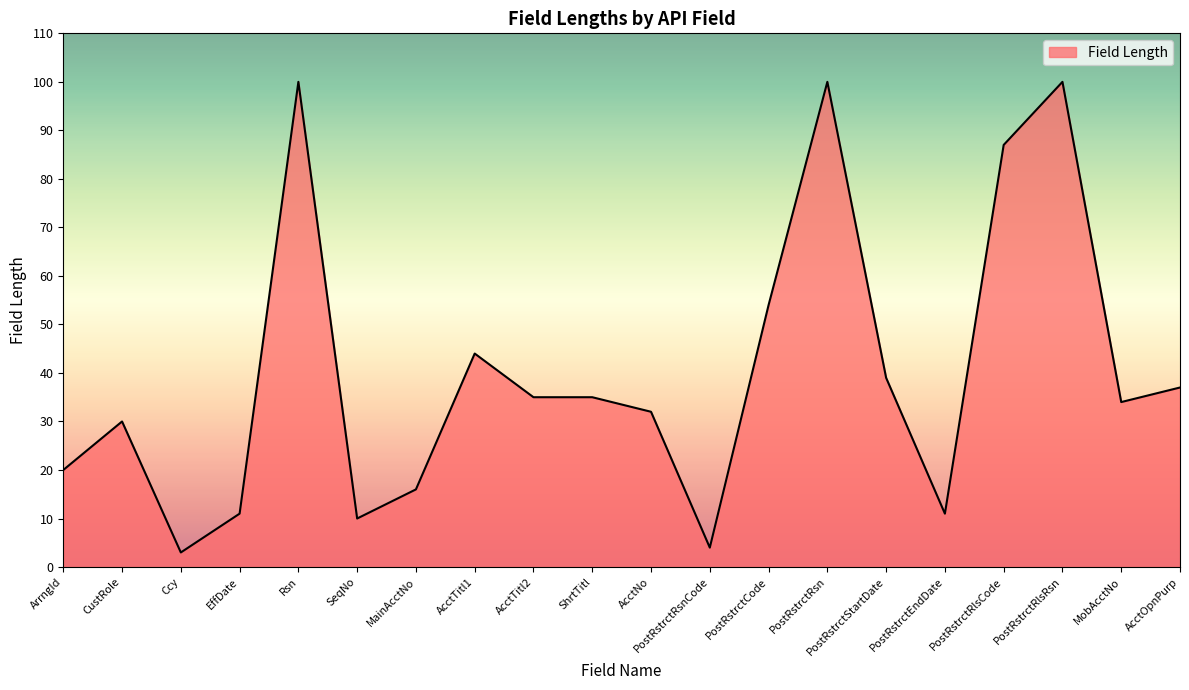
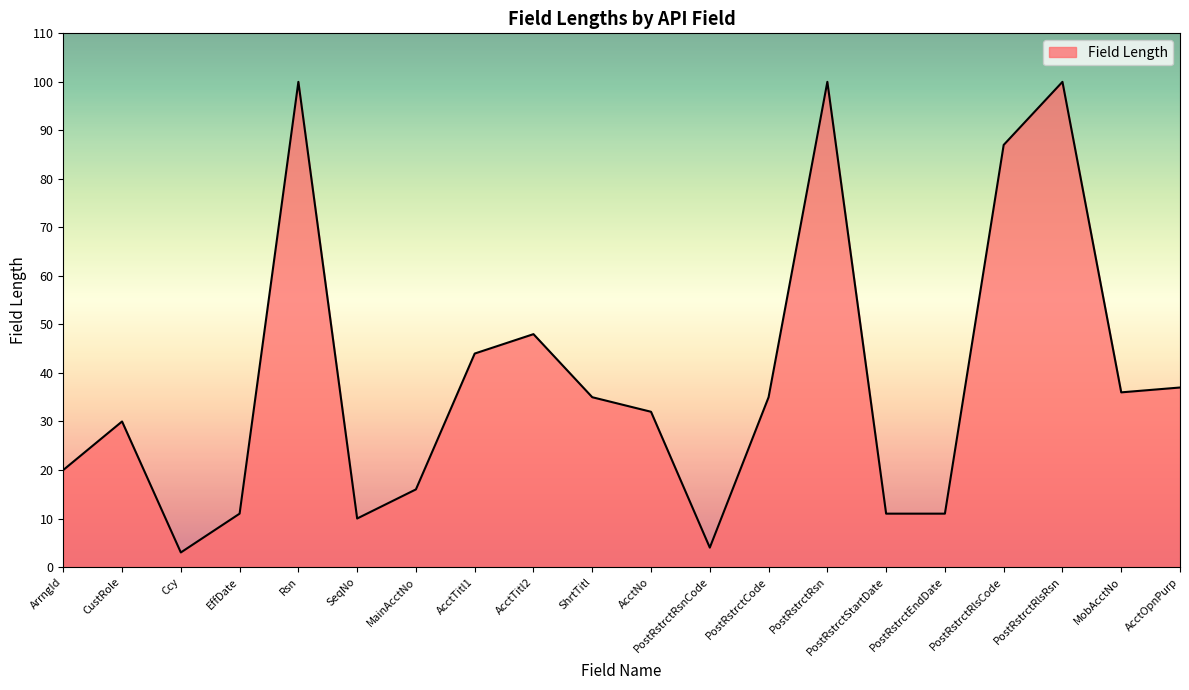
  {
    "ArrngId": 20,
    "CustRole": 30,
    "Ccy": 3,
    "EffDate": 11,
    "Rsn": 100,
    "SeqNo": 10,
    "MainAcctNo": 16,
    "AcctTitl1": 44,
-   "AcctTitl2": 35,
+   "AcctTitl2": 48,
    "ShrtTitl": 35,
    "AcctNo": 32,
    "PostRstrctRsnCode": 4,
-   "PostRstrctCode": 54,
+   "PostRstrctCode": 35,
    "PostRstrctRsn": 100,
-   "PostRstrctStartDate": 39,
+   "PostRstrctStartDate": 11,
    "PostRstrctEndDate": 11,
    "PostRstrctRlsCode": 87,
    "PostRstrctRlsRsn": 100,
-   "MobAcctNo": 34,
+   "MobAcctNo": 36,
    "AcctOpnPurp": 37
  }
